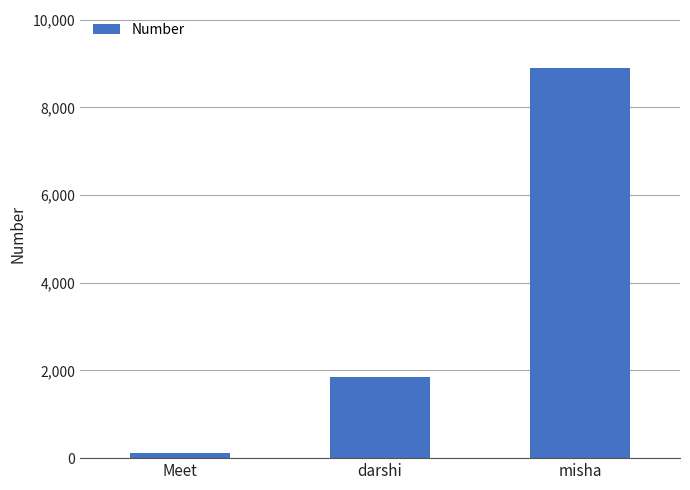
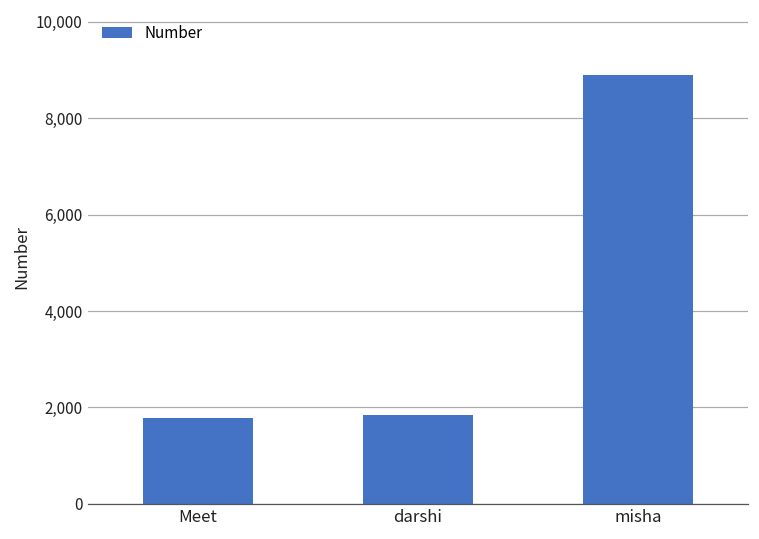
  {
-   "Meet": "100",
+   "Meet": "1,800",
    "darshi": "1,800",
    "misha": "8,900"
  }
